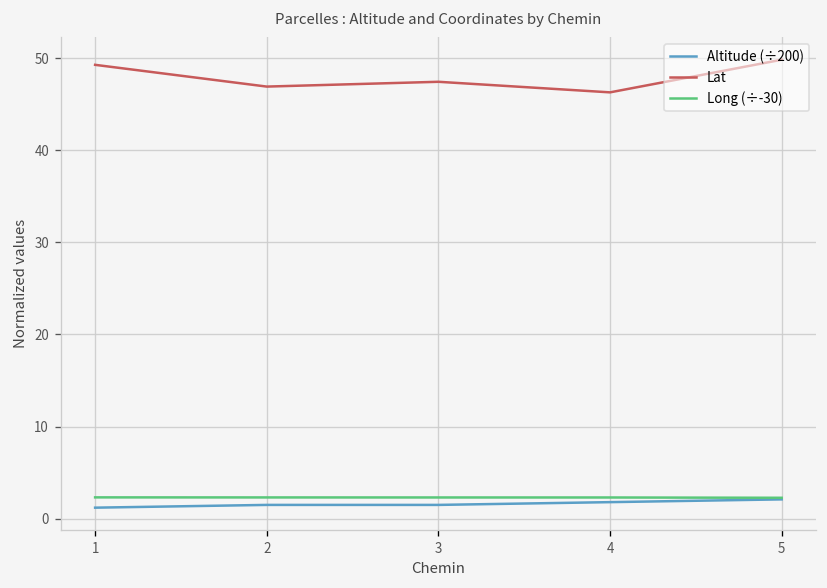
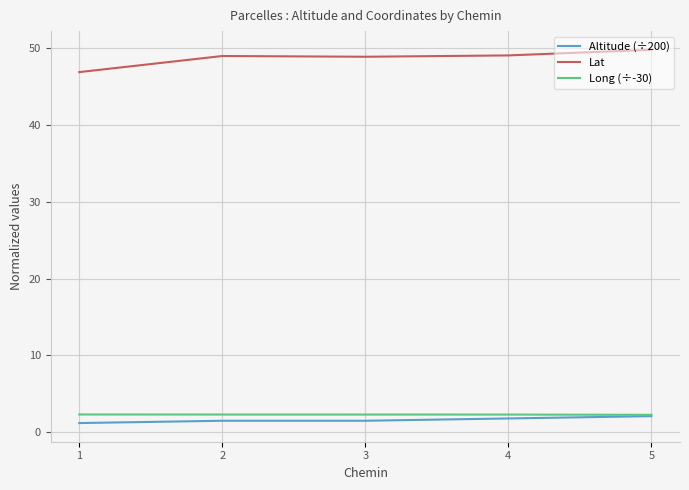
  {
    "Altitude (÷200)": {
      "1": 1,
      "2": 2,
      "3": 2,
      "4": 2
    },
    "Lat": {
-     "1": 49,
-     "2": 47,
-     "3": 47,
-     "4": 46
+     "1": 47,
+     "2": 49,
+     "3": 49,
+     "4": 49
    },
    "Long (÷-30)": {
      "1": 2,
      "2": 2,
      "3": 2,
      "4": 2
    }
  }
